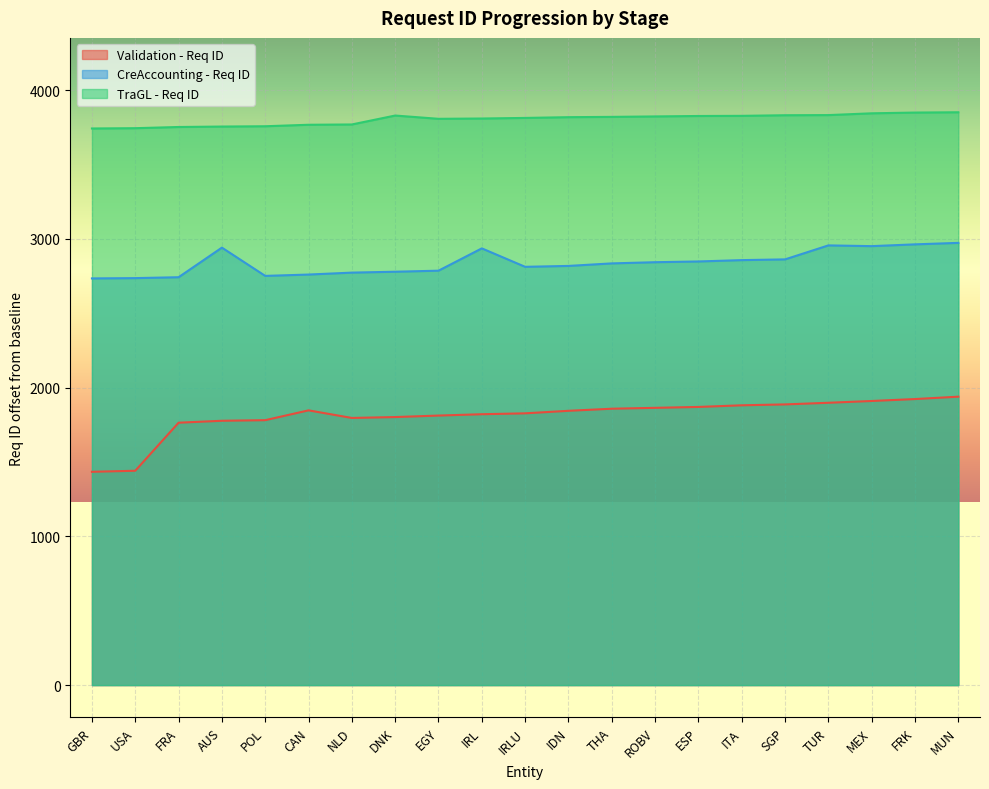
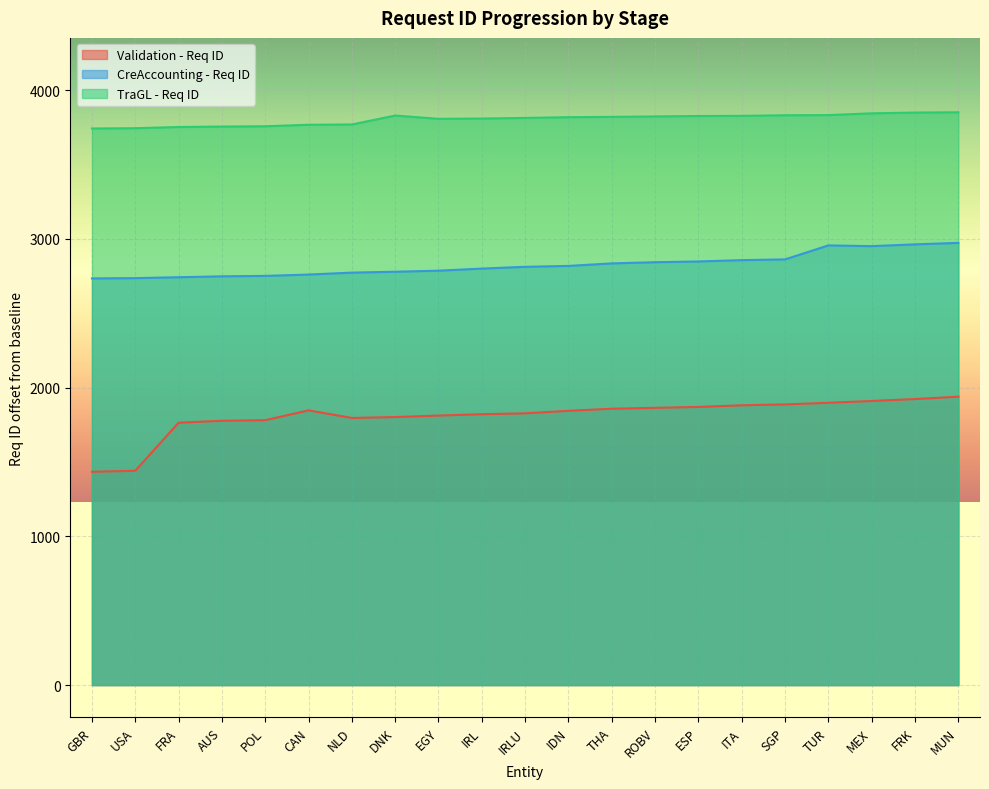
  {
    "Validation - Req ID": {
      "GBR": 1430,
      "USA": 1440,
      "FRA": 1760,
      "AUS": 1780,
      "POL": 1780,
      "CAN": 1850,
      "NLD": 1800,
      "DNK": 1800,
      "EGY": 1810,
      "IRL": 1820,
      "IRLU": 1830,
      "IDN": 1840,
      "THA": 1860,
      "ROBV": 1860,
      "ESP": 1870,
      "ITA": 1880,
      "SGP": 1890,
      "TUR": 1900,
      "MEX": 1910,
      "FRK": 1920,
      "MUN": 1940
    },
    "CreAccounting - Req ID": {
      "GBR": 2730,
      "USA": 2740,
      "FRA": 2740,
-     "AUS": 2940,
+     "AUS": 2750,
      "POL": 2750,
      "CAN": 2760,
      "NLD": 2770,
      "DNK": 2780,
      "EGY": 2790,
-     "IRL": 2940,
+     "IRL": 2800,
      "IRLU": 2810,
      "IDN": 2820,
      "THA": 2840,
      "ROBV": 2840,
      "ESP": 2850,
      "ITA": 2860,
      "SGP": 2860,
      "TUR": 2960,
      "MEX": 2950,
      "FRK": 2960,
      "MUN": 2970
    },
    "TraGL - Req ID": {
      "GBR": 3740,
      "USA": 3740,
      "FRA": 3750,
      "AUS": 3760,
      "POL": 3760,
      "CAN": 3770,
      "NLD": 3770,
      "DNK": 3830,
      "EGY": 3810,
      "IRL": 3810,
      "IRLU": 3810,
      "IDN": 3820,
      "THA": 3820,
      "ROBV": 3820,
      "ESP": 3830,
      "ITA": 3830,
      "SGP": 3830,
      "TUR": 3830,
      "MEX": 3840,
      "FRK": 3850,
      "MUN": 3850
    }
  }
